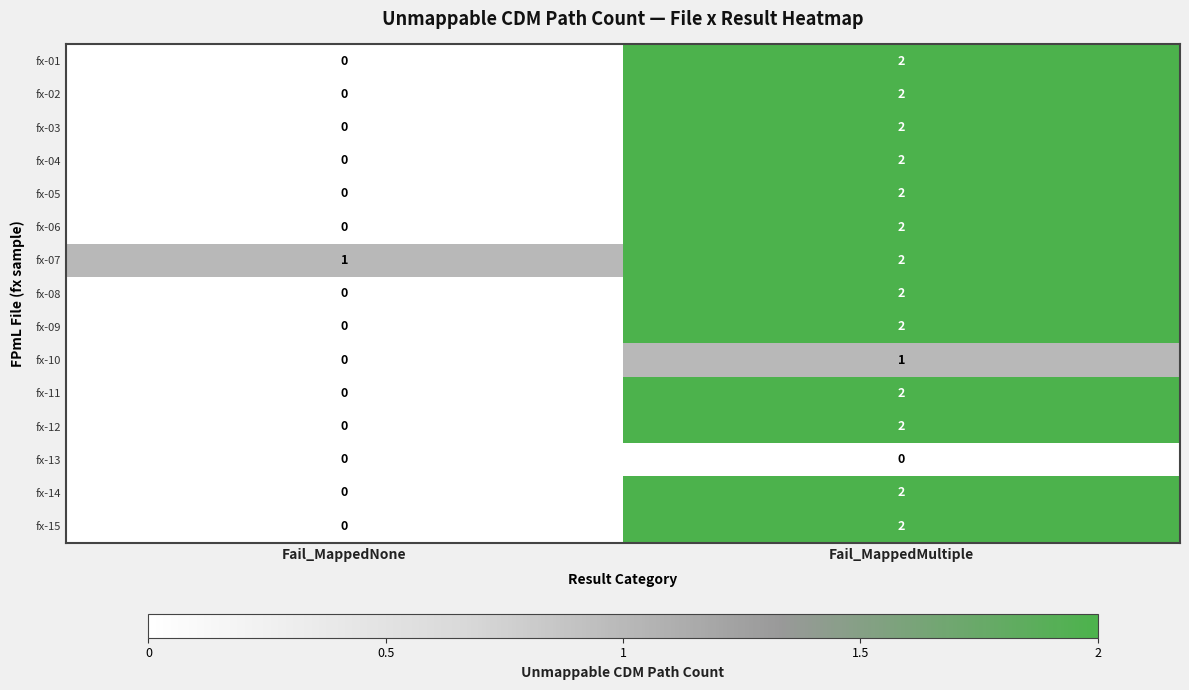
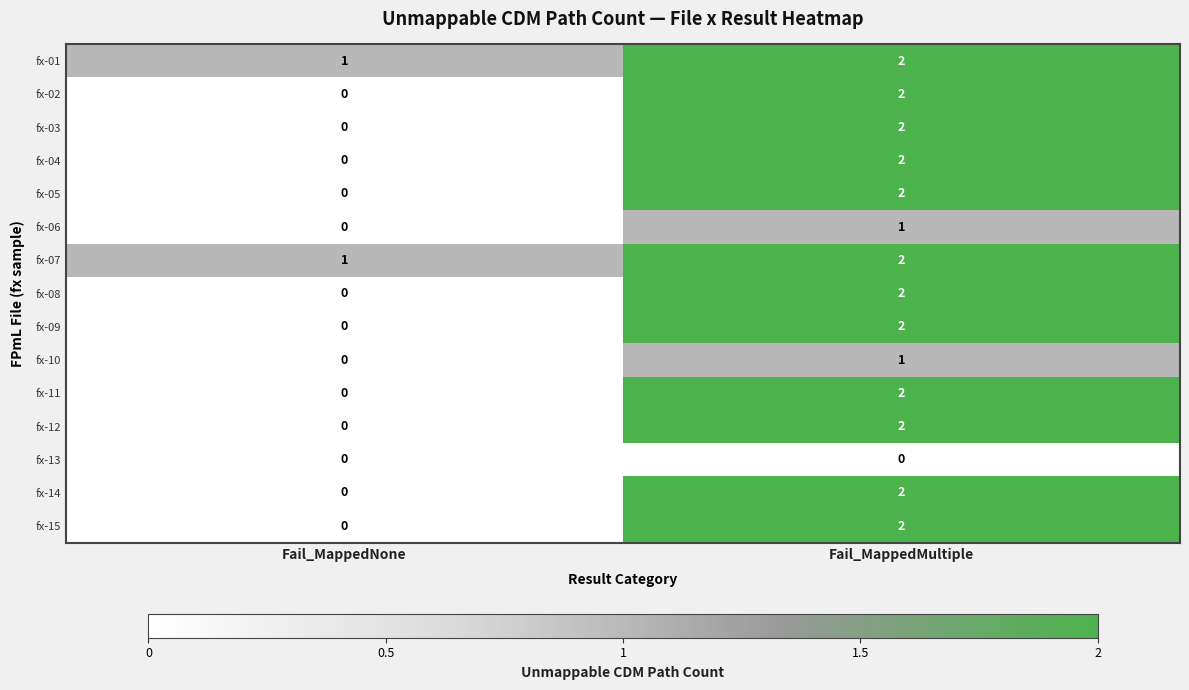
  {
    "fx-01": {
-     "Fail_MappedNone": 0,
+     "Fail_MappedNone": 1,
      "Fail_MappedMultiple": 2
    },
    "fx-02": {
      "Fail_MappedNone": 0,
      "Fail_MappedMultiple": 2
    },
    "fx-03": {
      "Fail_MappedNone": 0,
      "Fail_MappedMultiple": 2
    },
    "fx-04": {
      "Fail_MappedNone": 0,
      "Fail_MappedMultiple": 2
    },
    "fx-05": {
      "Fail_MappedNone": 0,
      "Fail_MappedMultiple": 2
    },
    "fx-06": {
      "Fail_MappedNone": 0,
-     "Fail_MappedMultiple": 2
+     "Fail_MappedMultiple": 1
    },
    "fx-07": {
      "Fail_MappedNone": 1,
      "Fail_MappedMultiple": 2
    },
    "fx-08": {
      "Fail_MappedNone": 0,
      "Fail_MappedMultiple": 2
    },
    "fx-09": {
      "Fail_MappedNone": 0,
      "Fail_MappedMultiple": 2
    },
    "fx-10": {
      "Fail_MappedNone": 0,
      "Fail_MappedMultiple": 1
    },
    "fx-11": {
      "Fail_MappedNone": 0,
      "Fail_MappedMultiple": 2
    },
    "fx-12": {
      "Fail_MappedNone": 0,
      "Fail_MappedMultiple": 2
    },
    "fx-13": {
      "Fail_MappedNone": 0,
      "Fail_MappedMultiple": 0
    },
    "fx-14": {
      "Fail_MappedNone": 0,
      "Fail_MappedMultiple": 2
    },
    "fx-15": {
      "Fail_MappedNone": 0,
      "Fail_MappedMultiple": 2
    }
  }
